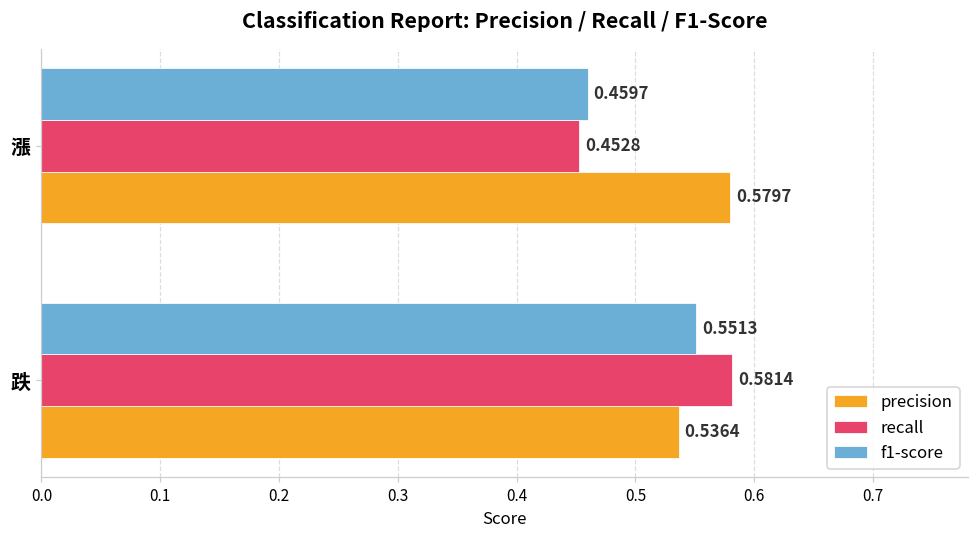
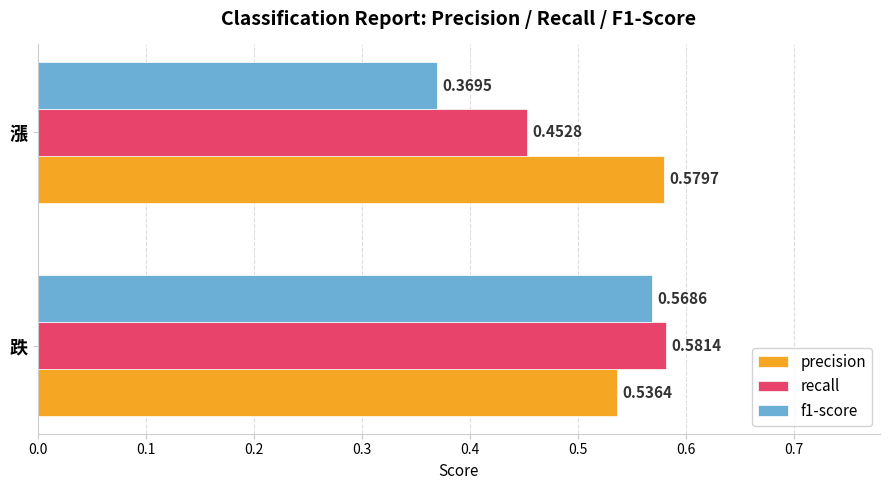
  {
    "precision": {
      "漲": 0.5797,
      "跌": 0.5364
    },
    "recall": {
      "漲": 0.4528,
      "跌": 0.5814
    },
    "f1-score": {
-     "漲": 0.4597,
-     "跌": 0.5513
+     "漲": 0.3695,
+     "跌": 0.5686
    }
  }
